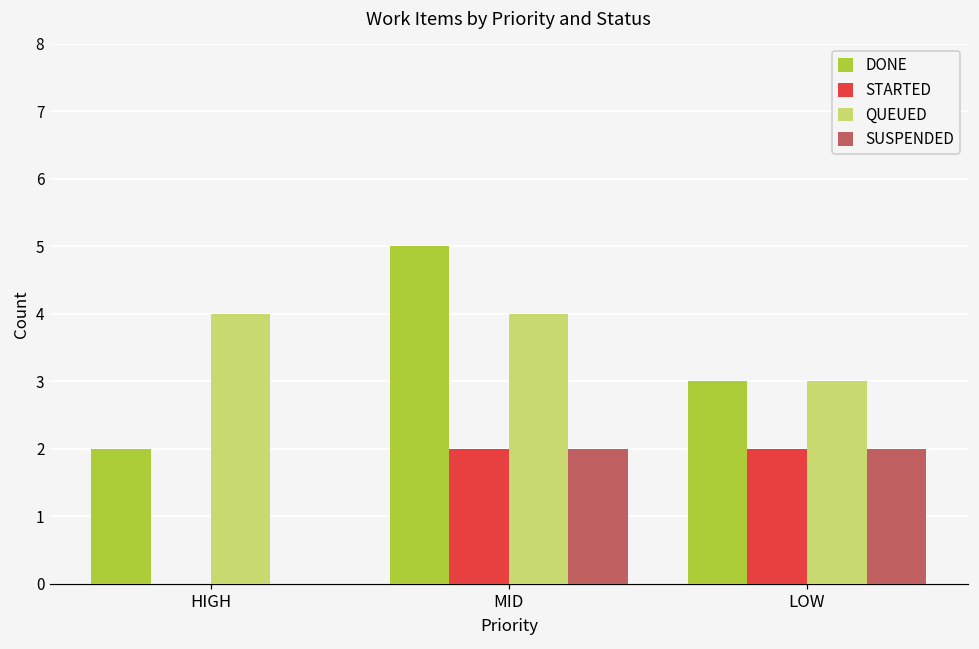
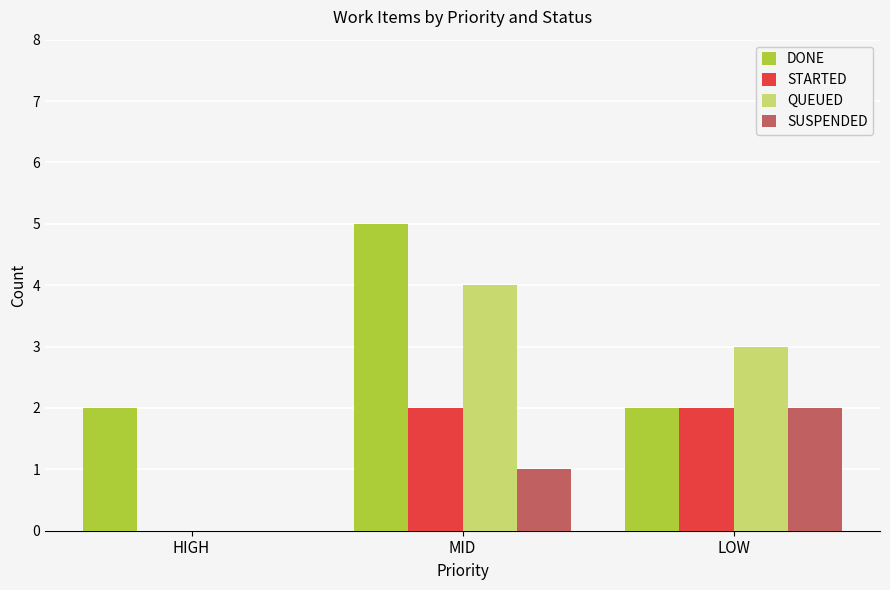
  {
    "DONE": {
      "HIGH": 2,
      "MID": 5,
-     "LOW": 3
+     "LOW": 2
    },
    "STARTED": {
      "HIGH": 0,
      "MID": 2,
      "LOW": 2
    },
    "QUEUED": {
-     "HIGH": 4,
+     "HIGH": 0,
      "MID": 4,
      "LOW": 3
    },
    "SUSPENDED": {
      "HIGH": 0,
-     "MID": 2,
+     "MID": 1,
      "LOW": 2
    }
  }
